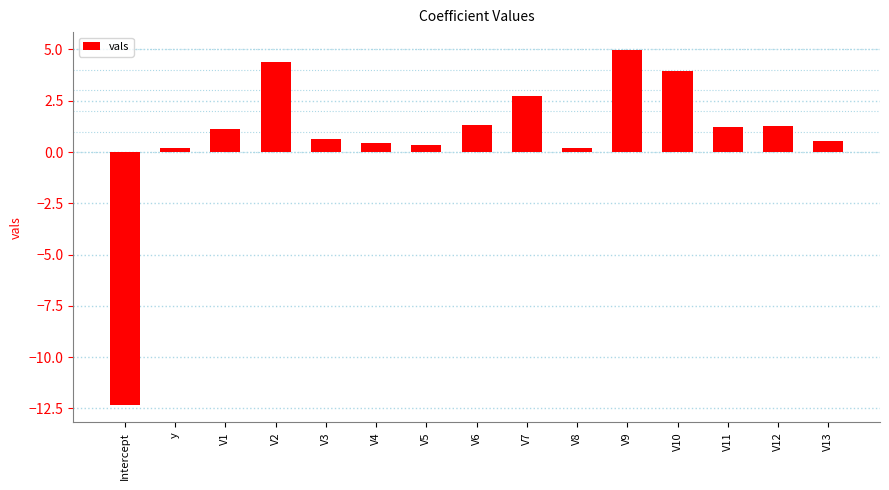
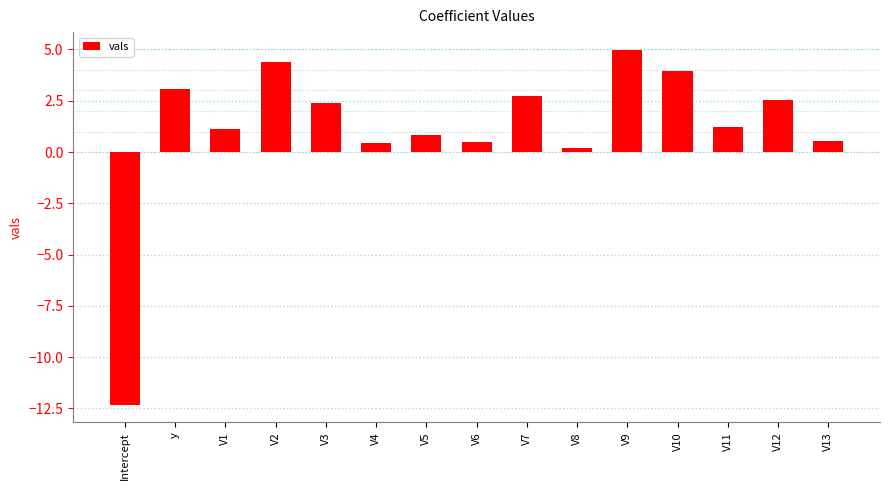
  {
    "Intercept": -12.3,
-   "y": 0.2,
+   "y": 3.1,
    "V1": 1.1,
    "V2": 4.4,
-   "V3": 0.6,
+   "V3": 2.4,
    "V4": 0.5,
-   "V5": 0.4,
-   "V6": 1.3,
+   "V5": 0.8,
+   "V6": 0.5,
    "V7": 2.7,
    "V8": 0.2,
    "V9": 5.0,
    "V10": 4.0,
    "V11": 1.2,
-   "V12": 1.3,
+   "V12": 2.5,
    "V13": 0.5
  }
